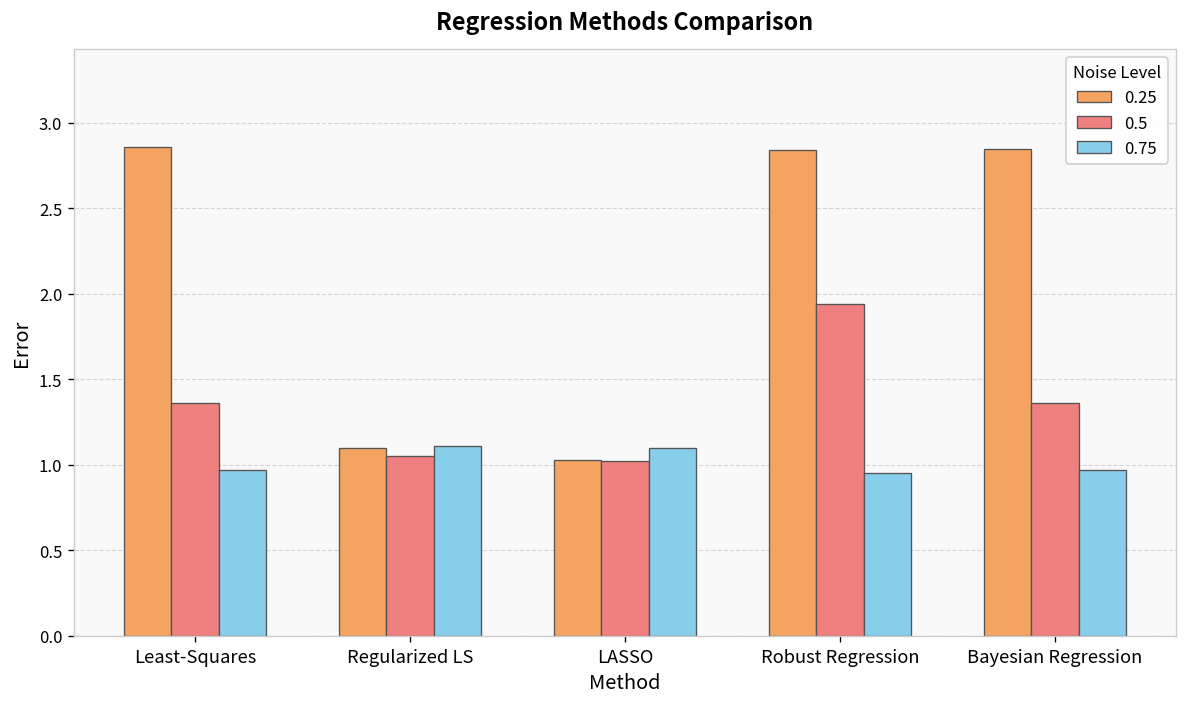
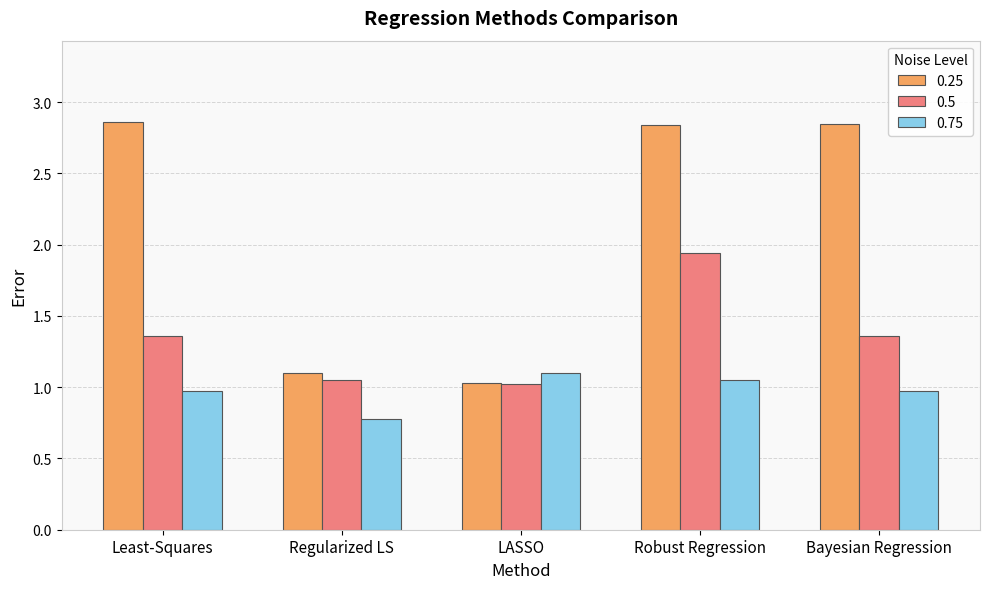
  {
    "0.75": {
      "Least-Squares": 0.97,
-     "Regularized LS": 1.11,
+     "Regularized LS": 0.78,
      "LASSO": 1.10,
-     "Robust Regression": 0.95,
+     "Robust Regression": 1.05,
      "Bayesian Regression": 0.97
    }
  }
